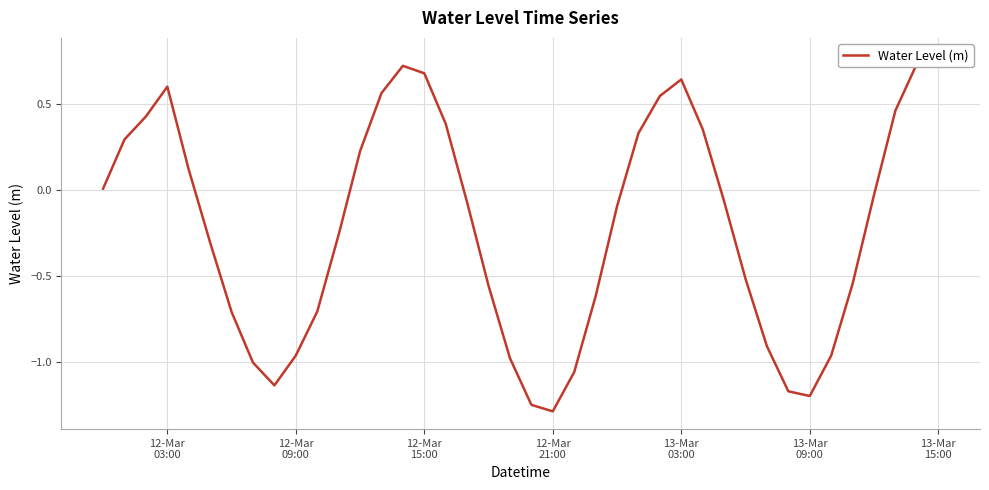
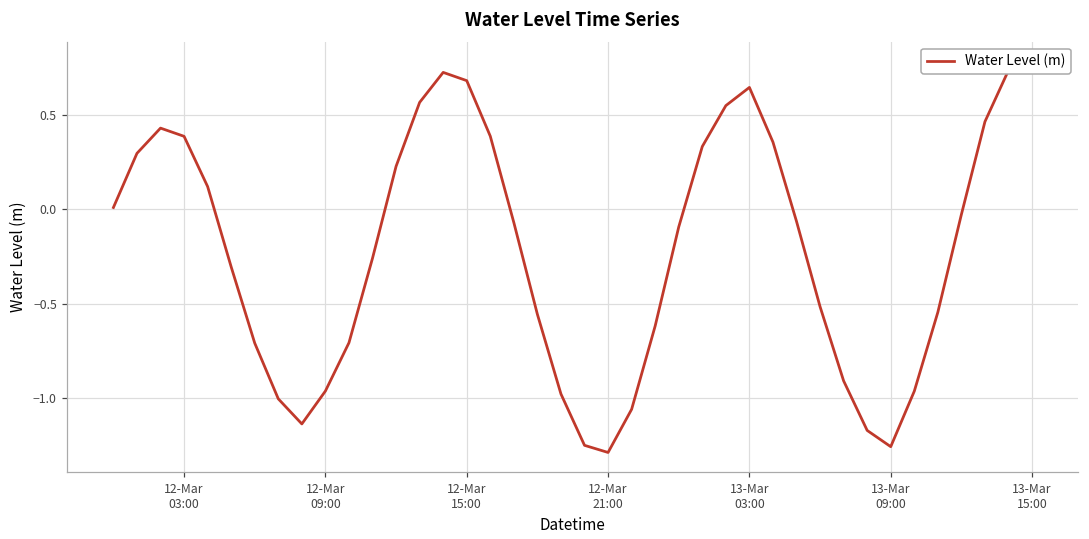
  {
-   "12-Mar 03:00": 0.60,
+   "12-Mar 03:00": 0.39,
    "12-Mar 09:00": -0.96,
    "12-Mar 15:00": 0.68,
    "12-Mar 21:00": -1.29,
    "13-Mar 03:00": 0.64,
-   "13-Mar 09:00": -1.20
+   "13-Mar 09:00": -1.26
  }
